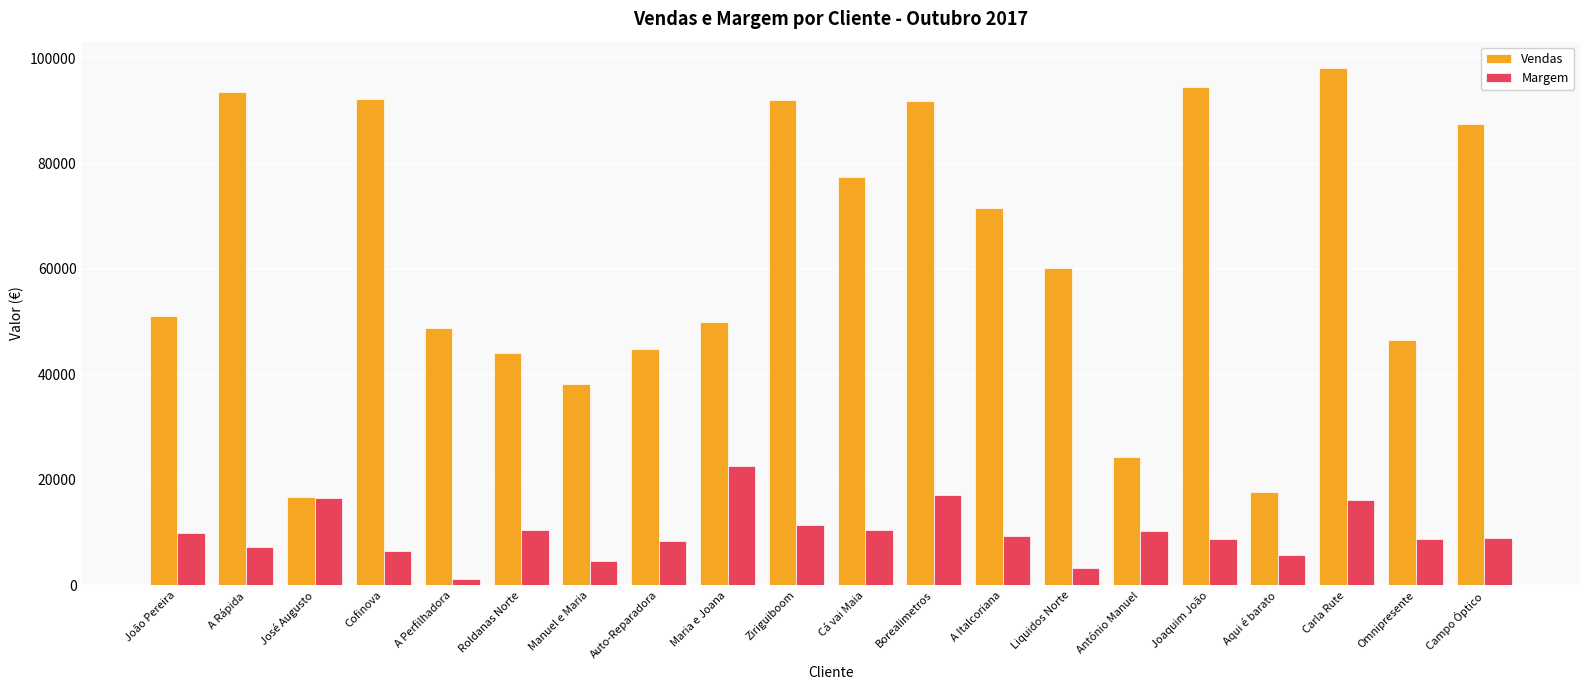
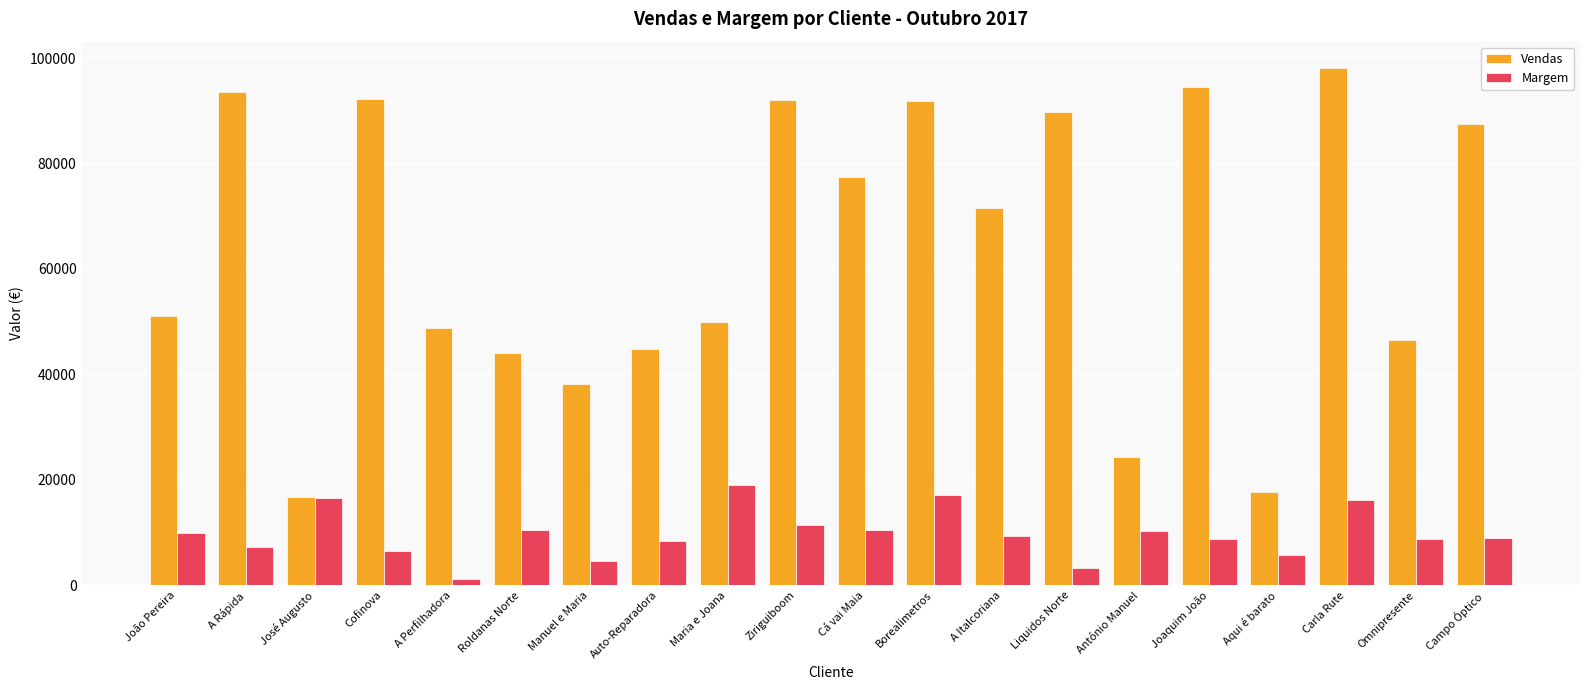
  {
    "Vendas": {
      "João Pereira": 51000,
      "A Rápida": 94000,
      "José Augusto": 17000,
      "Cofinova": 92000,
      "A Perfilhadora": 49000,
      "Roldanas Norte": 44000,
      "Manuel e Maria": 38000,
      "Auto-Reparadora": 45000,
      "Maria e Joana": 50000,
      "Ziriguiboom": 92000,
      "Cá vai Maia": 77000,
      "Borealimetros": 92000,
      "A Italcoriana": 71000,
-     "Liquidos Norte": 60000,
+     "Liquidos Norte": 90000,
      "António Manuel": 24000,
      "Joaquim João": 94000,
      "Aqui é barato": 18000,
      "Carla Rute": 98000,
      "Omnipresente": 47000,
      "Campo Óptico": 88000
    },
    "Margem": {
      "João Pereira": 10000,
      "A Rápida": 7000,
      "José Augusto": 17000,
      "Cofinova": 7000,
      "A Perfilhadora": 1000,
      "Roldanas Norte": 11000,
      "Manuel e Maria": 5000,
      "Auto-Reparadora": 8000,
-     "Maria e Joana": 23000,
+     "Maria e Joana": 19000,
      "Ziriguiboom": 12000,
      "Cá vai Maia": 10000,
      "Borealimetros": 17000,
      "A Italcoriana": 9000,
      "Liquidos Norte": 3000,
      "António Manuel": 10000,
      "Joaquim João": 9000,
      "Aqui é barato": 6000,
      "Carla Rute": 16000,
      "Omnipresente": 9000,
      "Campo Óptico": 9000
    }
  }
